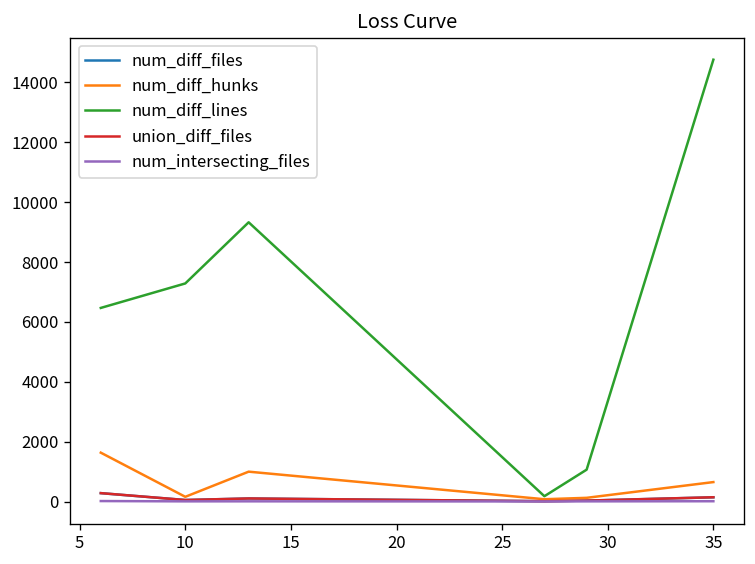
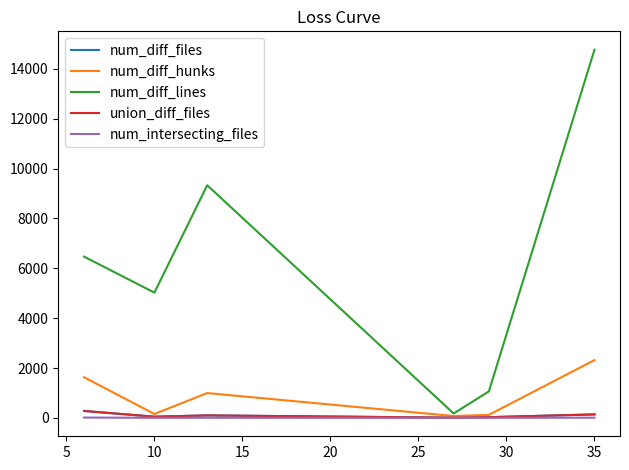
  {
    "union_diff_files": {
      "35": 100
    },
    "num_diff_hunks": {
      "10": 200,
-     "35": 600
+     "35": 2300
    },
    "num_diff_lines": {
-     "10": 7300,
+     "10": 5000,
      "35": 14800
    },
    "num_intersecting_files": {
      "35": 0
    }
  }
